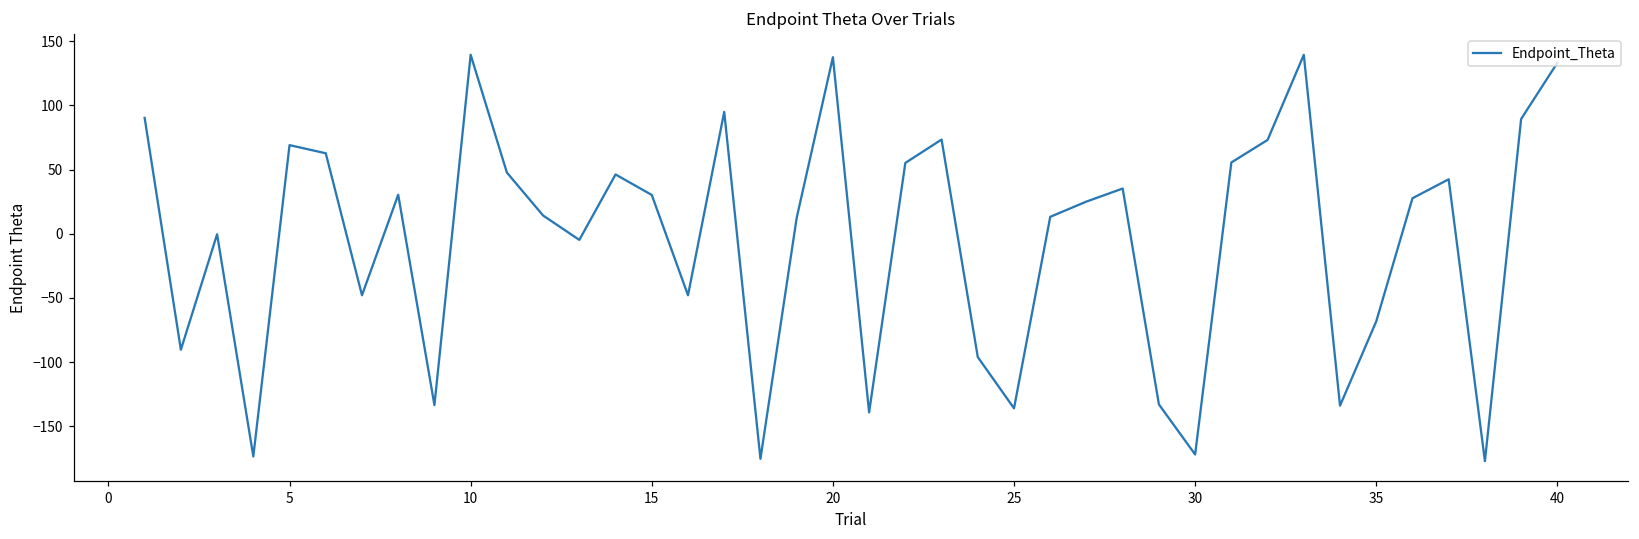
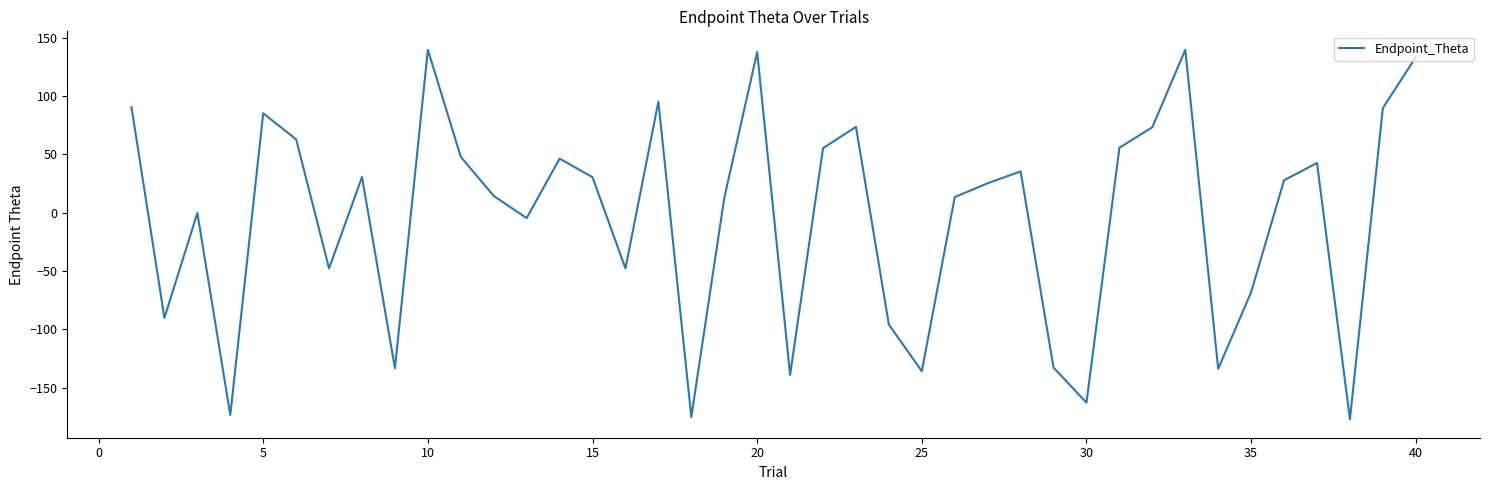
  {
-   "5": 69,
+   "5": 85,
    "10": 139,
    "15": 30,
    "20": 138,
    "25": -136,
-   "30": -172,
+   "30": -163,
    "35": -68
  }
